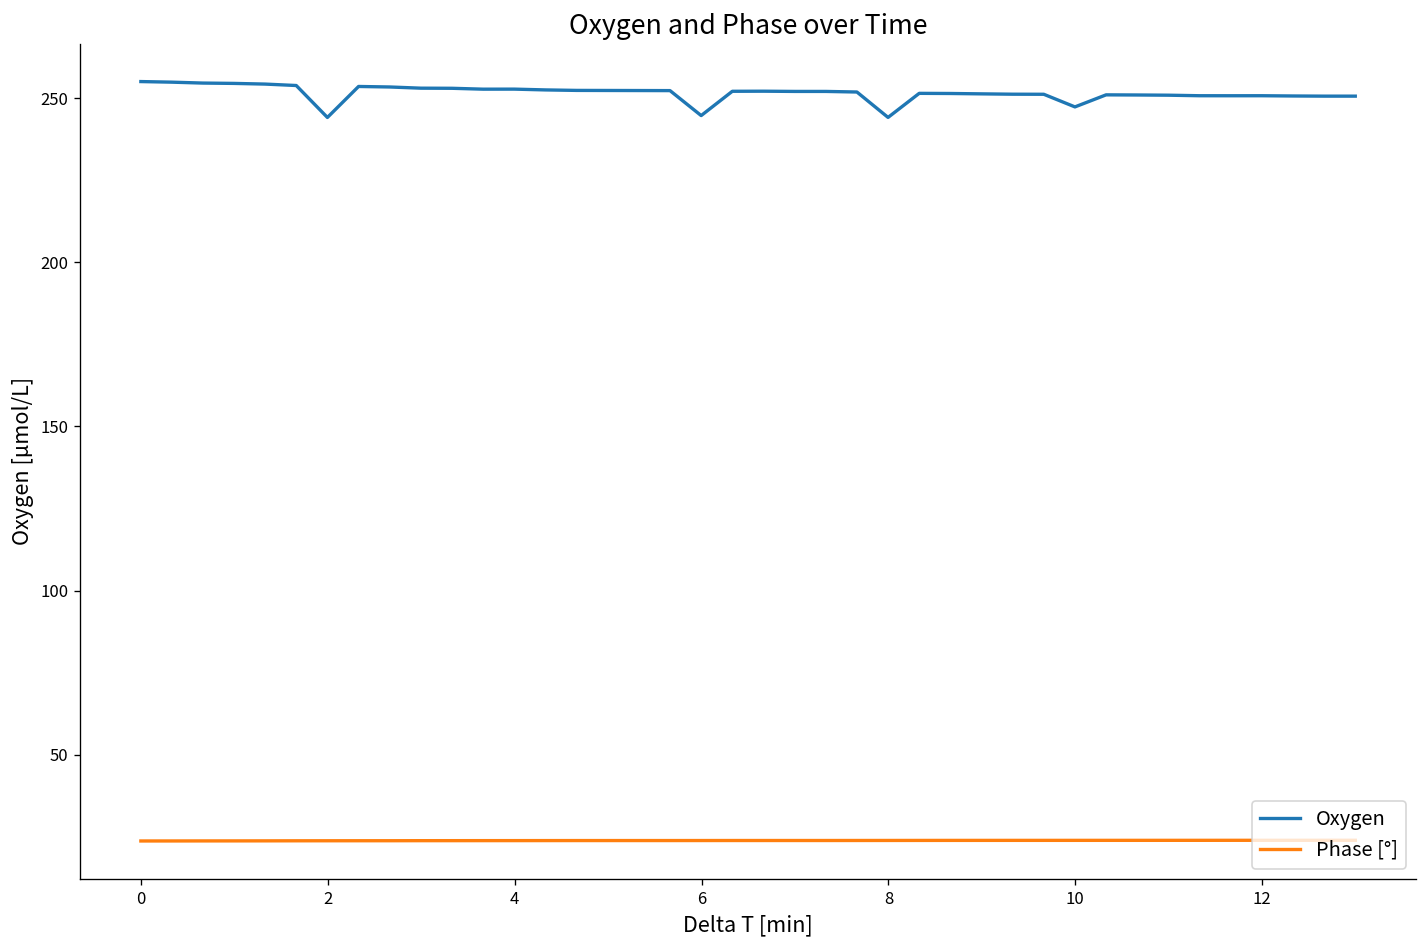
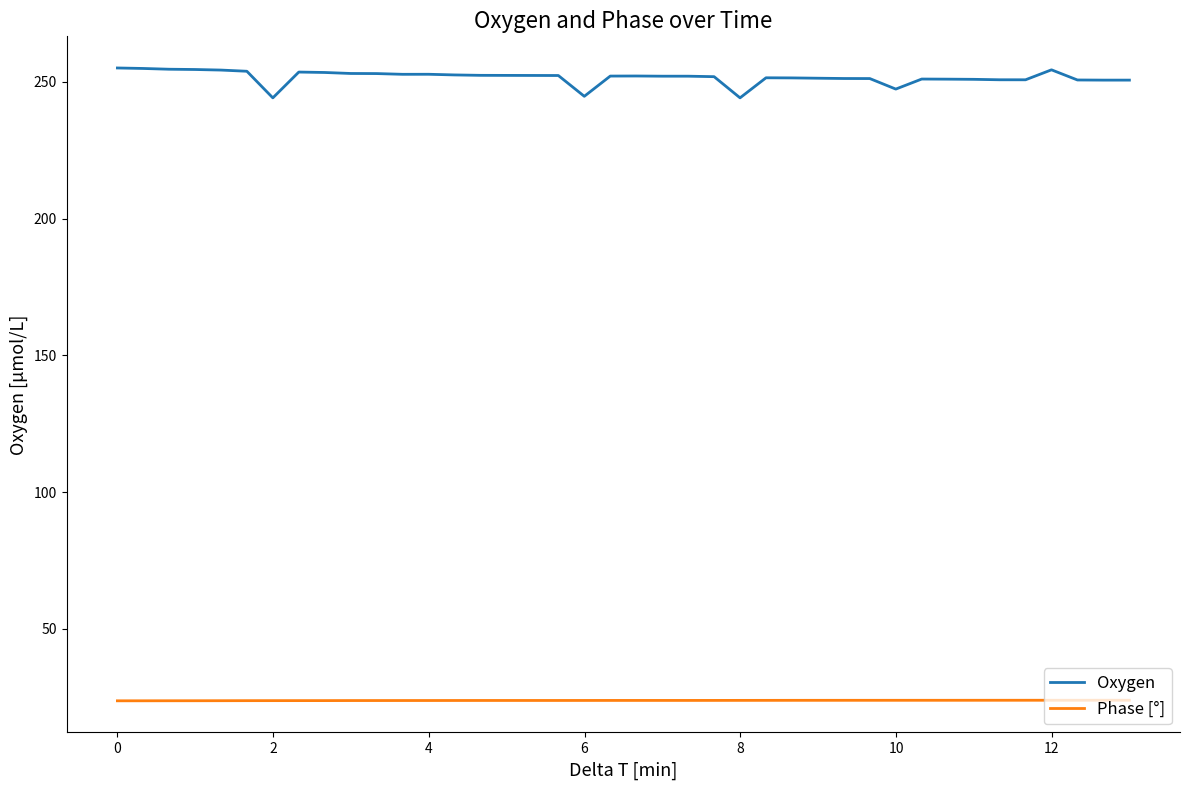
  {
    "Oxygen": {
      "0": 255,
      "2": 244,
      "4": 253,
      "6": 245,
      "8": 244,
      "10": 247,
-     "12": 251
+     "12": 254
    },
    "Phase [°]": {
      "0": 24,
      "2": 24,
      "4": 24,
      "6": 24,
      "8": 24,
      "10": 24
    }
  }
